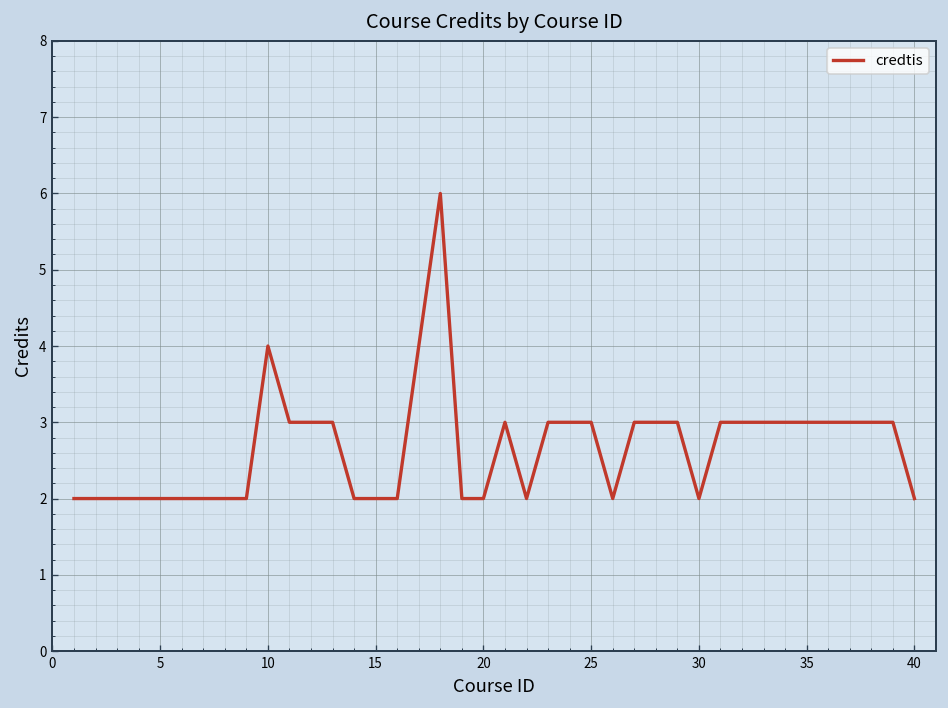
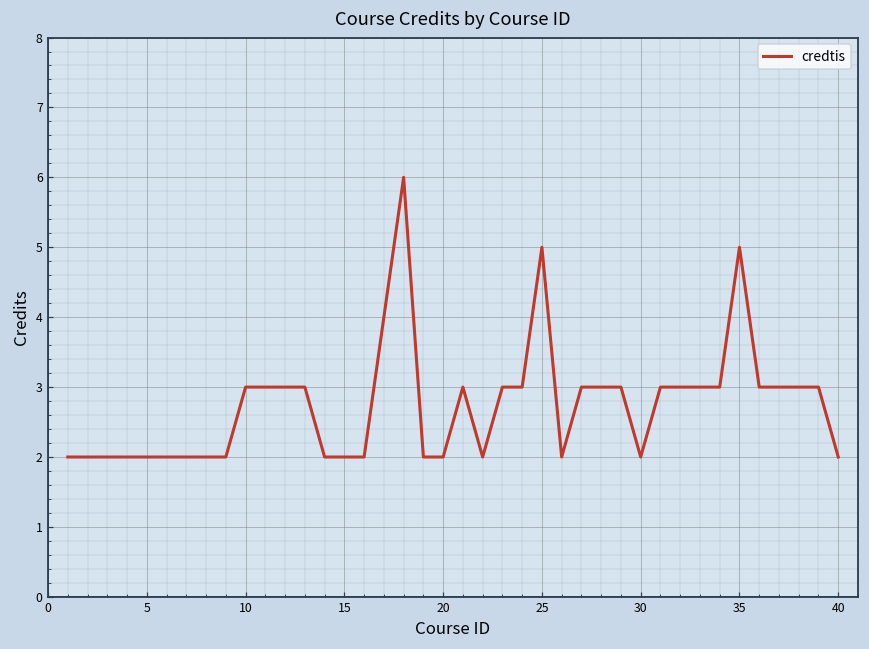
  {
    "5": 2,
-   "10": 4,
+   "10": 3,
    "15": 2,
    "20": 2,
-   "25": 3,
+   "25": 5,
    "30": 2,
-   "35": 3,
+   "35": 5,
    "40": 2
  }
